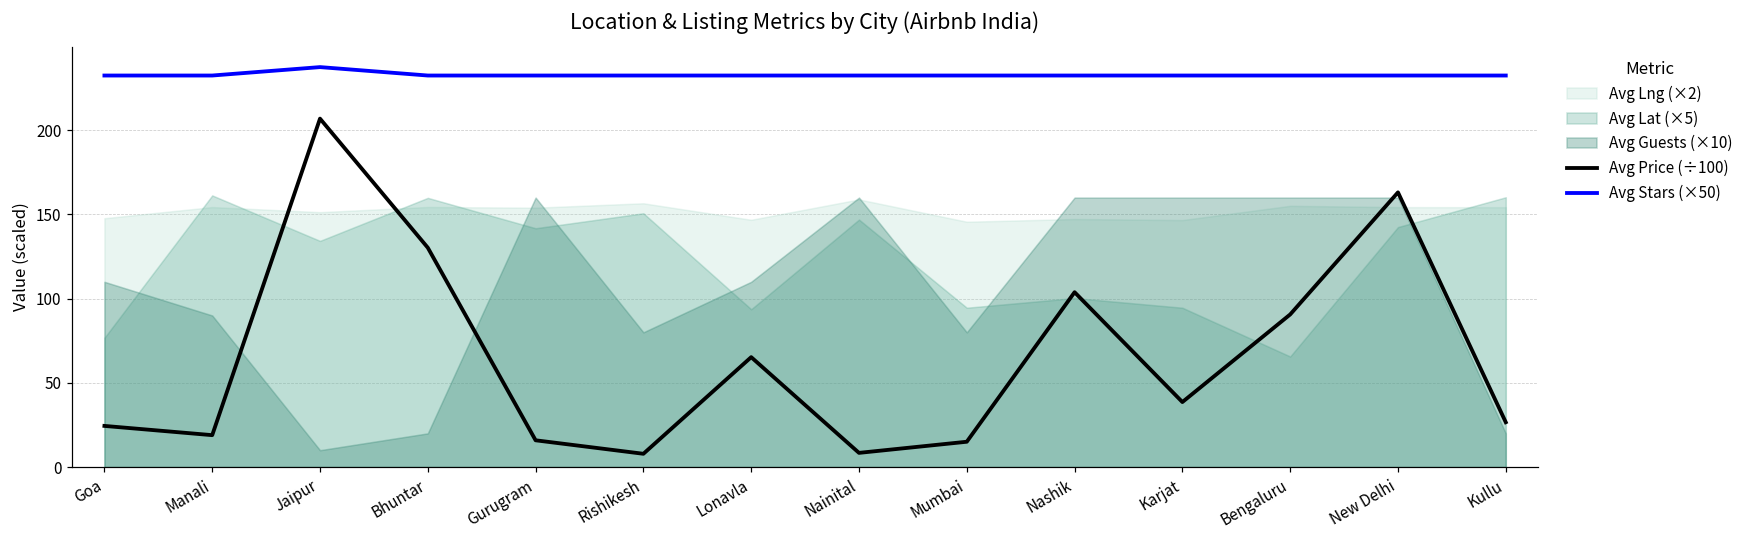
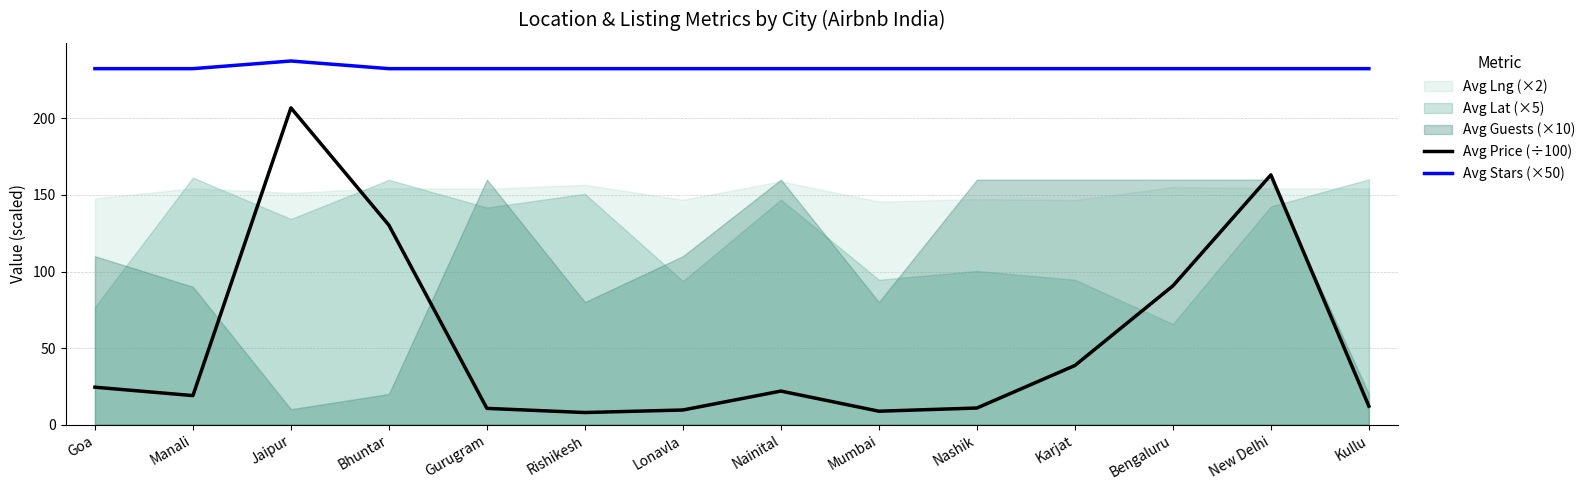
  {
    "Avg Price (÷100)": {
      "Goa": 24,
      "Manali": 19,
      "Jaipur": 207,
      "Bhuntar": 130,
-     "Gurugram": 16,
+     "Gurugram": 11,
      "Rishikesh": 8,
-     "Lonavla": 65,
-     "Nainital": 8,
-     "Mumbai": 15,
-     "Nashik": 104,
+     "Lonavla": 10,
+     "Nainital": 22,
+     "Mumbai": 9,
+     "Nashik": 11,
      "Karjat": 39,
      "Bengaluru": 91,
      "New Delhi": 163,
-     "Kullu": 27
+     "Kullu": 12
    },
    "Avg Stars (×50)": {
      "Goa": 233,
      "Manali": 233,
      "Jaipur": 238,
      "Bhuntar": 233,
      "Gurugram": 233,
      "Rishikesh": 233,
      "Lonavla": 233,
      "Nainital": 233,
      "Mumbai": 233,
      "Nashik": 233,
      "Karjat": 233,
      "Bengaluru": 233,
      "New Delhi": 233,
      "Kullu": 233
    }
  }
